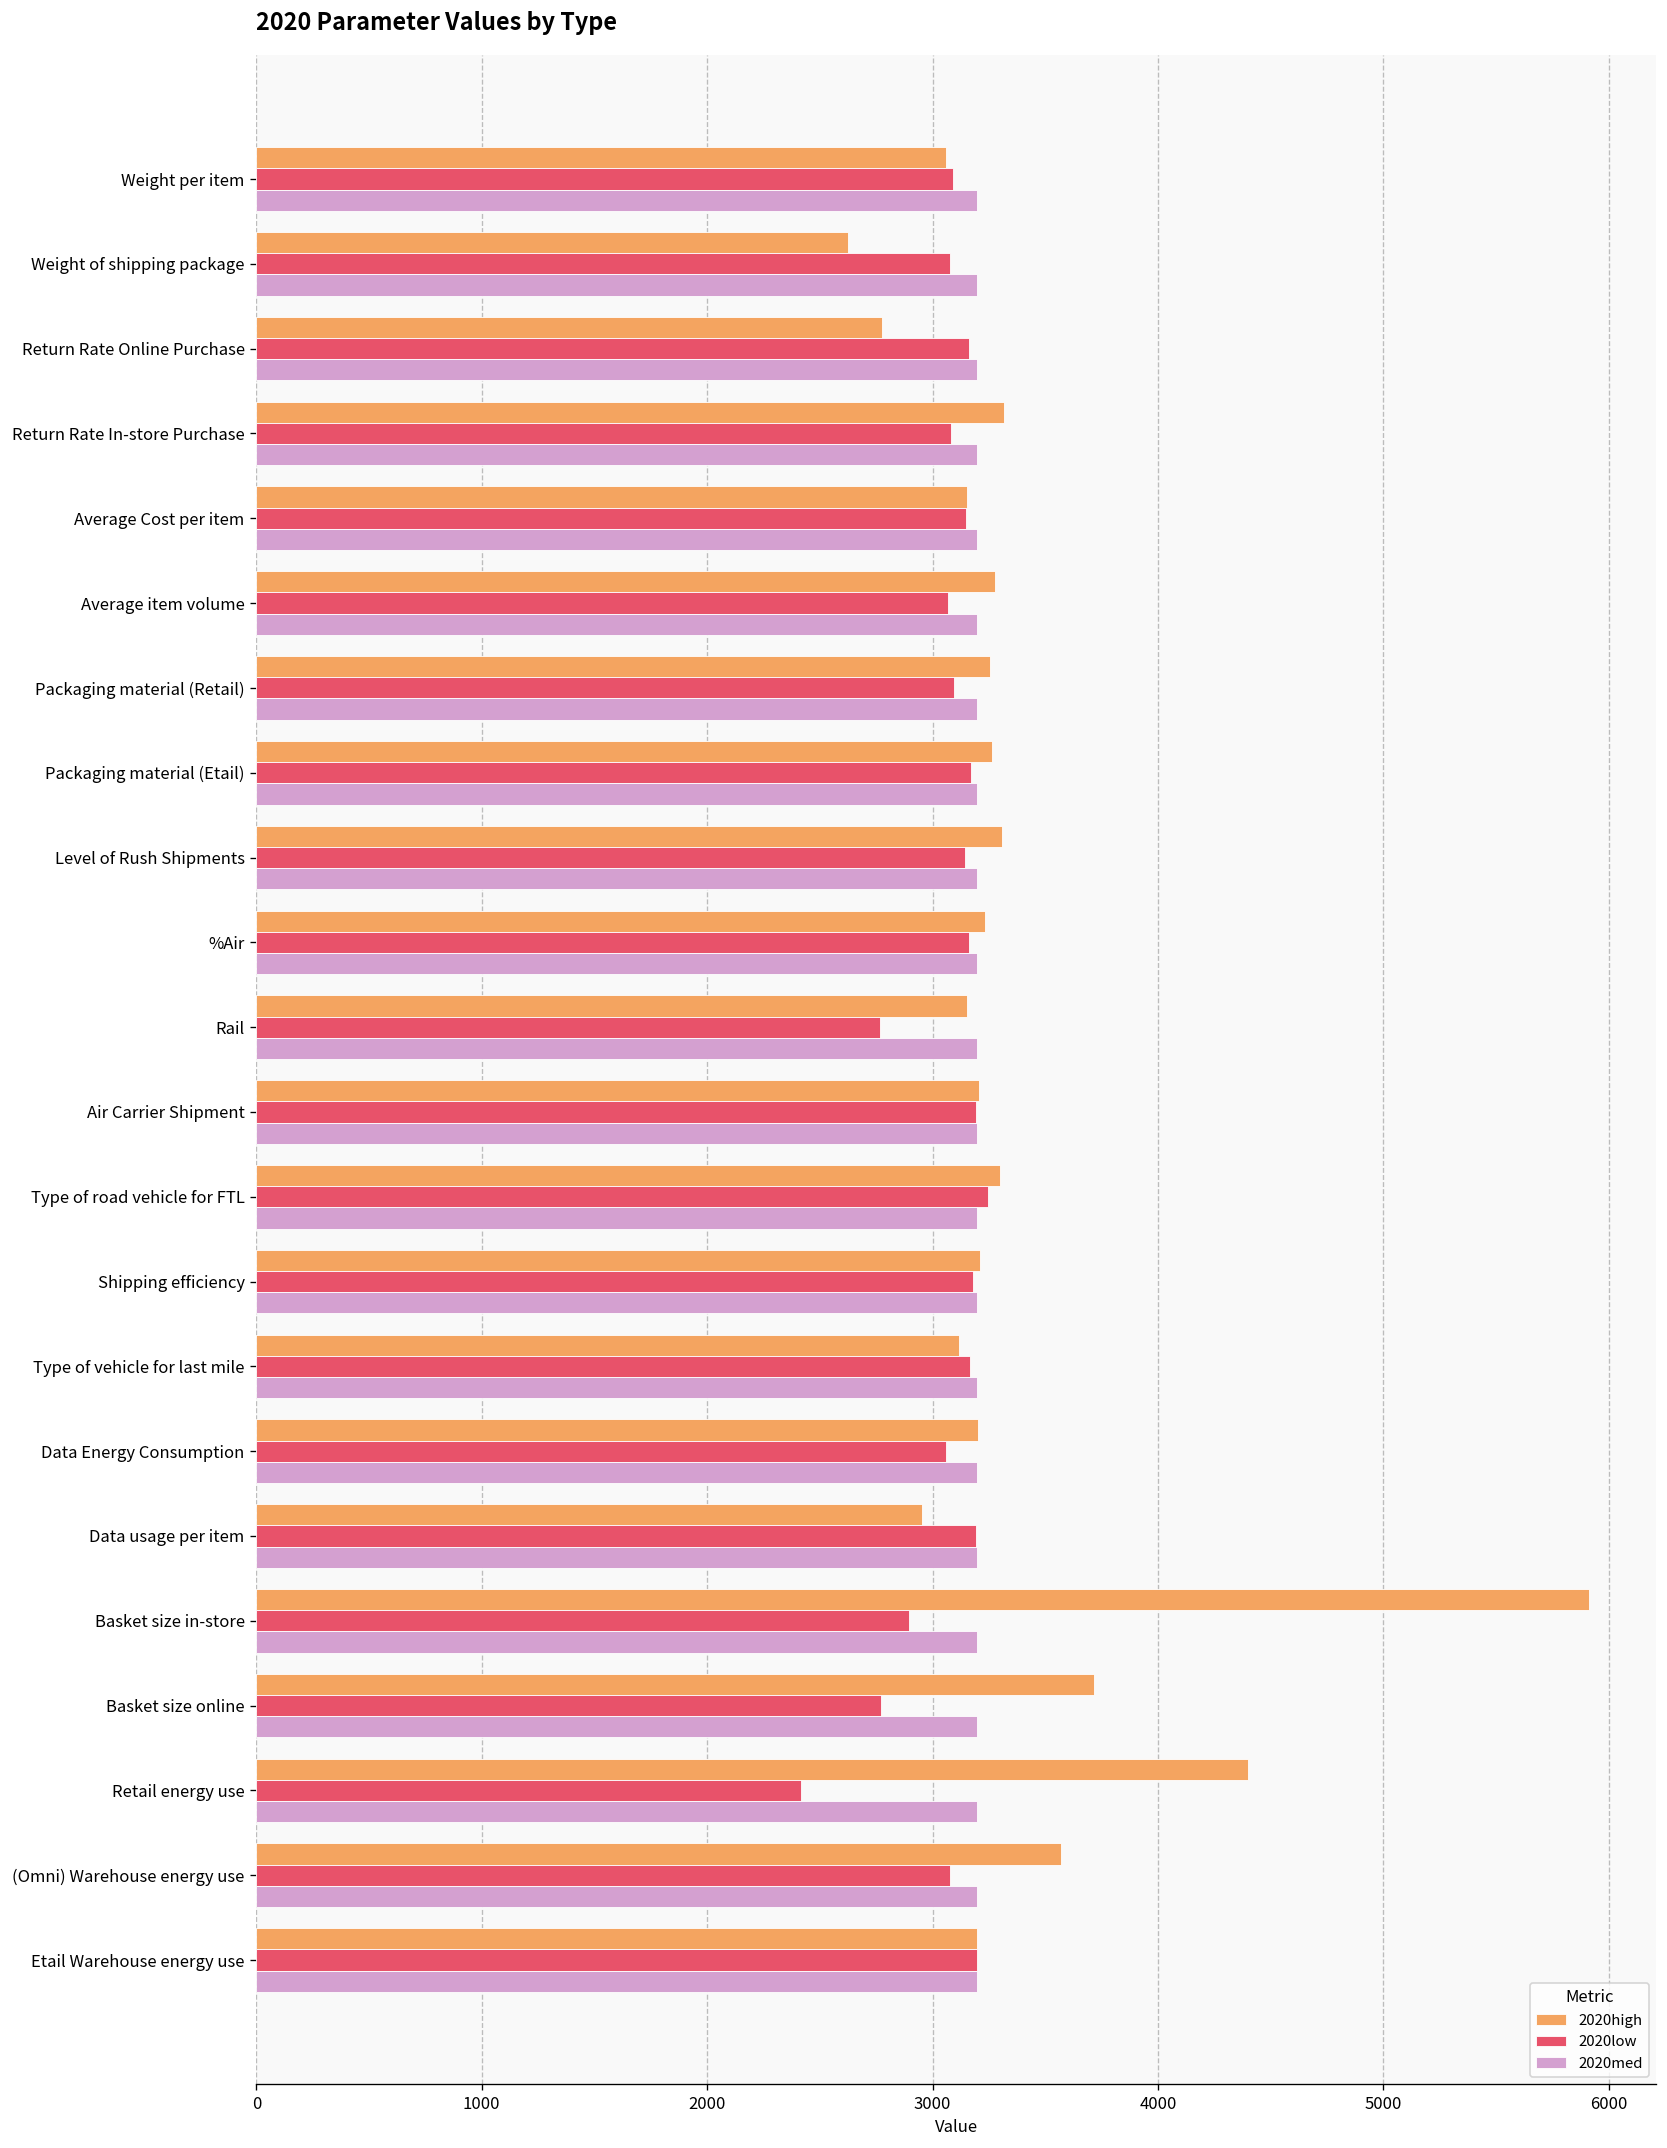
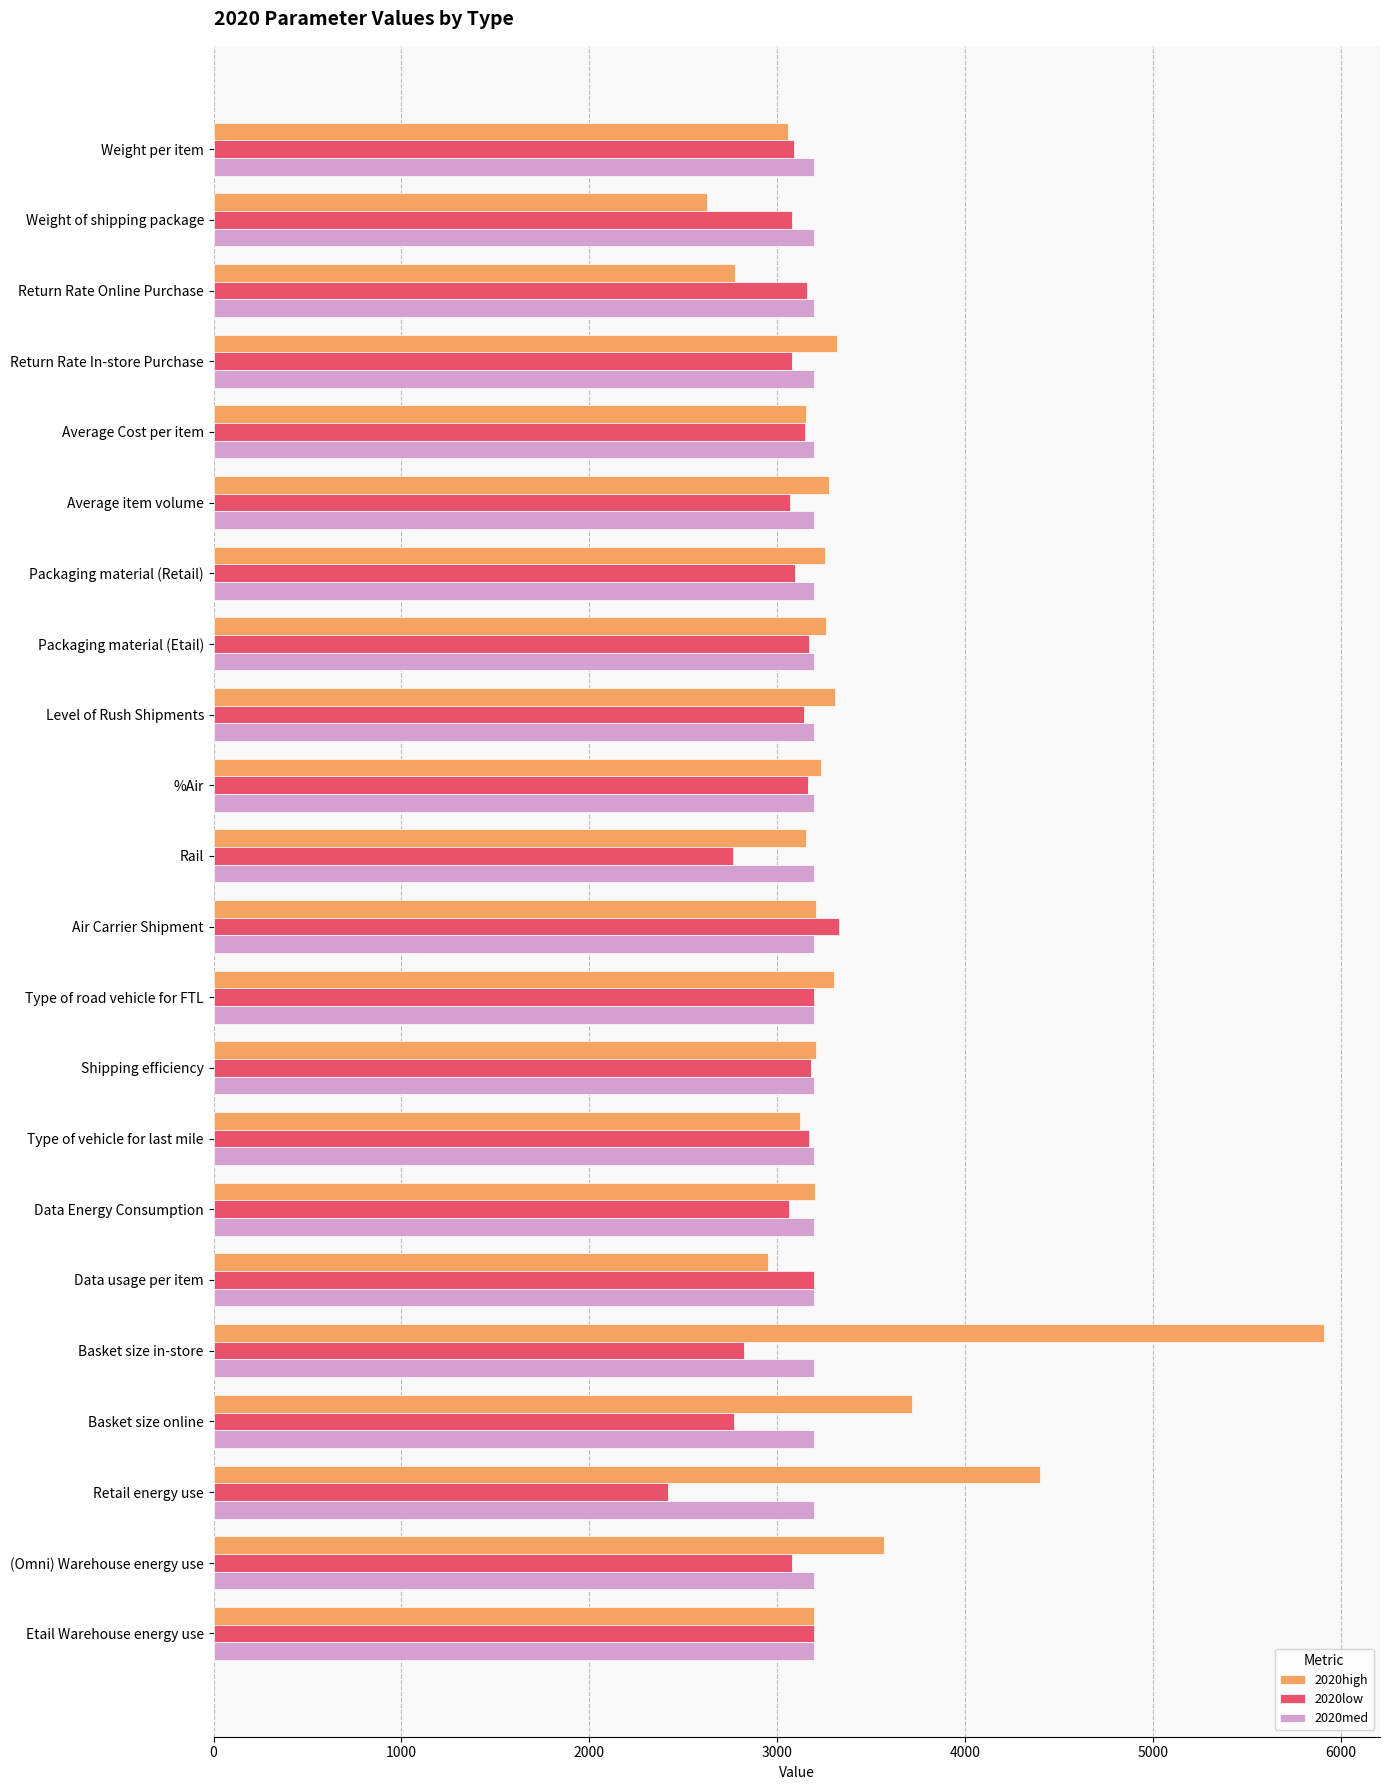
  {
    "2020high": {
      "Weight per item": 3060,
      "Weight of shipping package": 2630,
      "Return Rate Online Purchase": 2770,
      "Return Rate In-store Purchase": 3320,
      "Average Cost per item": 3150,
      "Average item volume": 3280,
      "Packaging material (Retail)": 3250,
      "Packaging material (Etail)": 3260,
      "Level of Rush Shipments": 3310,
      "%Air": 3230,
      "Rail": 3150,
      "Air Carrier Shipment": 3210,
      "Type of road vehicle for FTL": 3300,
      "Shipping efficiency": 3210,
      "Type of vehicle for last mile": 3120,
      "Data Energy Consumption": 3200,
      "Data usage per item": 2950,
      "Basket size in-store": 5910,
      "Basket size online": 3720,
      "Retail energy use": 4400,
      "(Omni) Warehouse energy use": 3570,
      "Etail Warehouse energy use": 3200
    },
    "2020low": {
      "Weight per item": 3090,
      "Weight of shipping package": 3080,
      "Return Rate Online Purchase": 3160,
      "Return Rate In-store Purchase": 3080,
      "Average Cost per item": 3150,
      "Average item volume": 3070,
      "Packaging material (Retail)": 3100,
      "Packaging material (Etail)": 3170,
      "Level of Rush Shipments": 3140,
      "%Air": 3160,
      "Rail": 2770,
-     "Air Carrier Shipment": 3190,
-     "Type of road vehicle for FTL": 3240,
+     "Air Carrier Shipment": 3330,
+     "Type of road vehicle for FTL": 3200,
      "Shipping efficiency": 3180,
      "Type of vehicle for last mile": 3170,
      "Data Energy Consumption": 3060,
      "Data usage per item": 3190,
-     "Basket size in-store": 2900,
+     "Basket size in-store": 2830,
      "Basket size online": 2770,
      "Retail energy use": 2420,
      "(Omni) Warehouse energy use": 3080,
      "Etail Warehouse energy use": 3200
    },
    "2020med": {
      "Weight per item": 3200,
      "Weight of shipping package": 3200,
      "Return Rate Online Purchase": 3200,
      "Return Rate In-store Purchase": 3200,
      "Average Cost per item": 3200,
      "Average item volume": 3200,
      "Packaging material (Retail)": 3200,
      "Packaging material (Etail)": 3200,
      "Level of Rush Shipments": 3200,
      "%Air": 3200,
      "Rail": 3200,
      "Air Carrier Shipment": 3200,
      "Type of road vehicle for FTL": 3200,
      "Shipping efficiency": 3200,
      "Type of vehicle for last mile": 3200,
      "Data Energy Consumption": 3200,
      "Data usage per item": 3200,
      "Basket size in-store": 3200,
      "Basket size online": 3200,
      "Retail energy use": 3200,
      "(Omni) Warehouse energy use": 3200,
      "Etail Warehouse energy use": 3200
    }
  }
